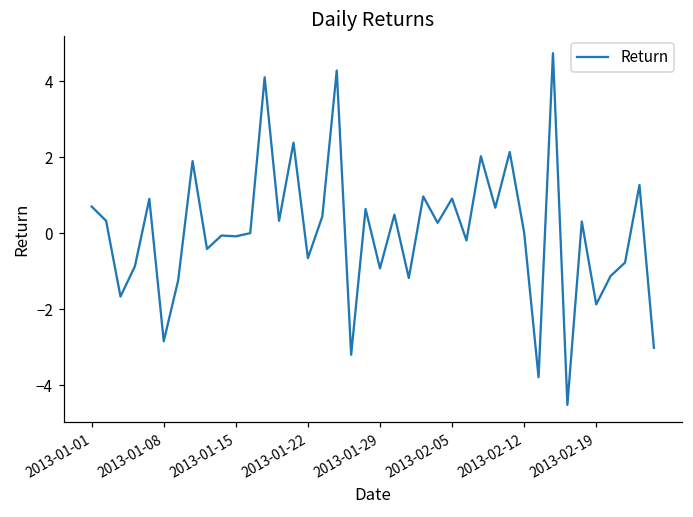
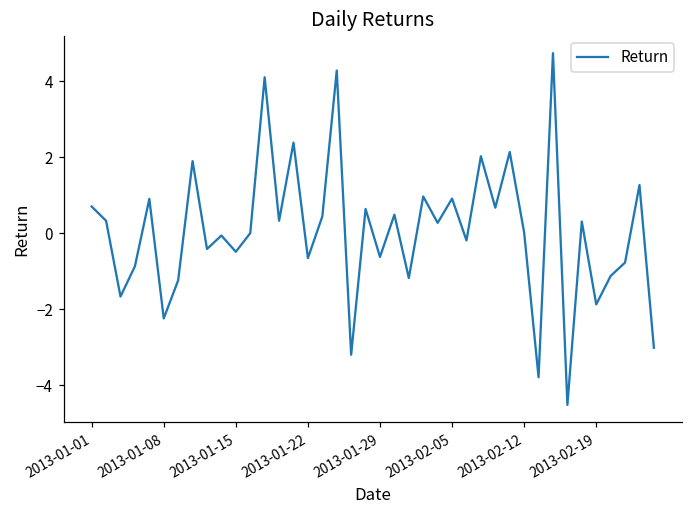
  {
    "2013-01-01": 0.7,
-   "2013-01-08": -2.8,
-   "2013-01-15": -0.1,
+   "2013-01-08": -2.2,
+   "2013-01-15": -0.5,
    "2013-01-22": -0.7,
-   "2013-01-29": -0.9,
+   "2013-01-29": -0.6,
    "2013-02-05": 0.9,
    "2013-02-12": 0.0,
    "2013-02-19": -1.9
  }
